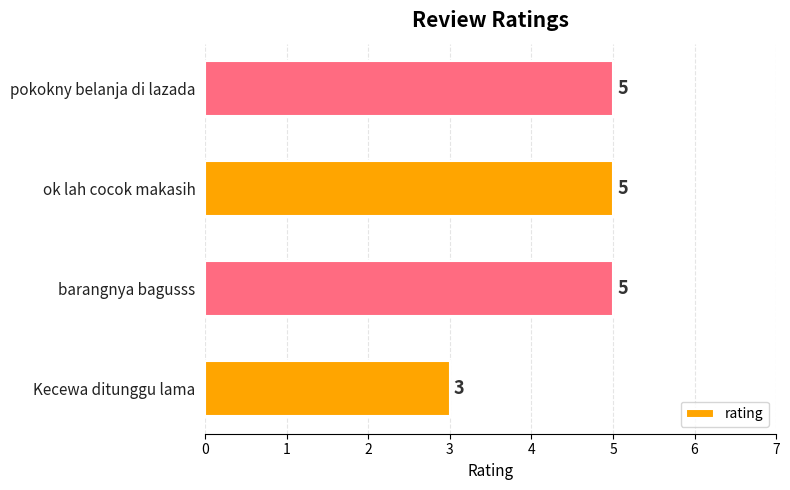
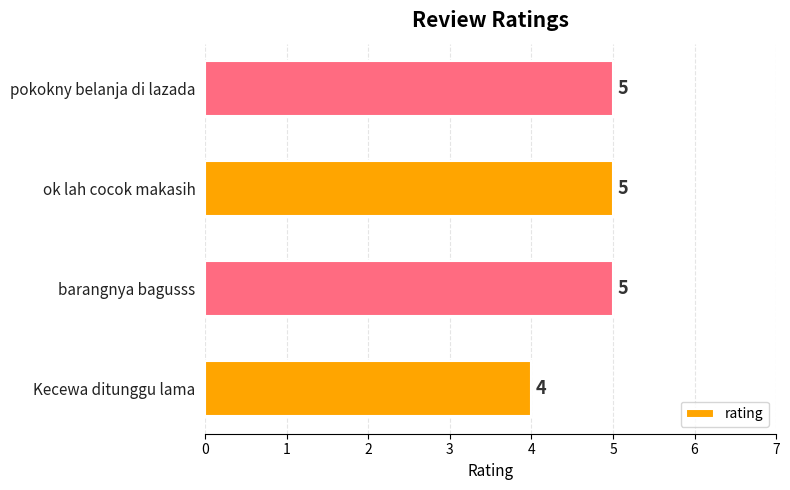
  {
    "pokokny belanja di lazada": 5,
    "ok lah cocok makasih": 5,
    "barangnya bagusss": 5,
-   "Kecewa ditunggu lama": 3
+   "Kecewa ditunggu lama": 4
  }
